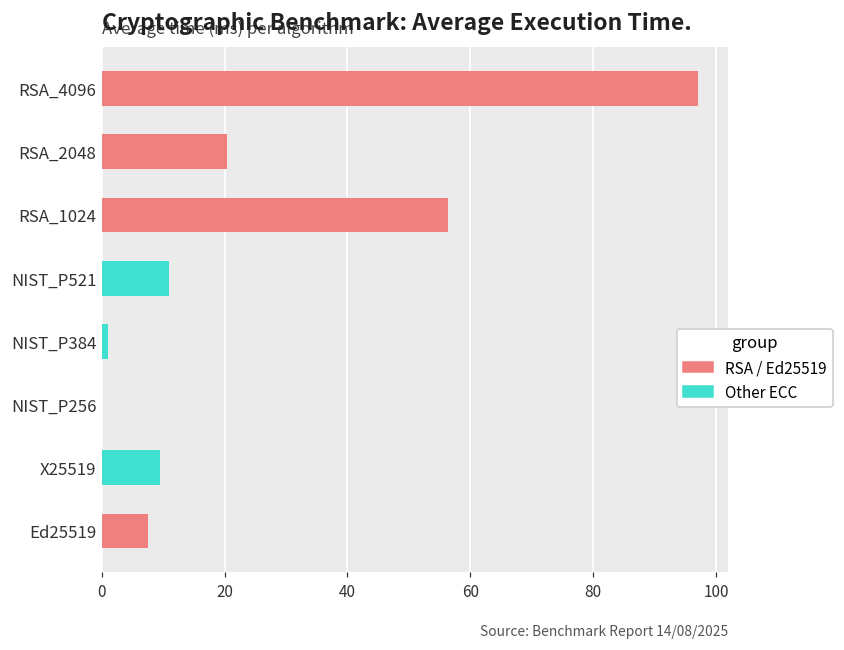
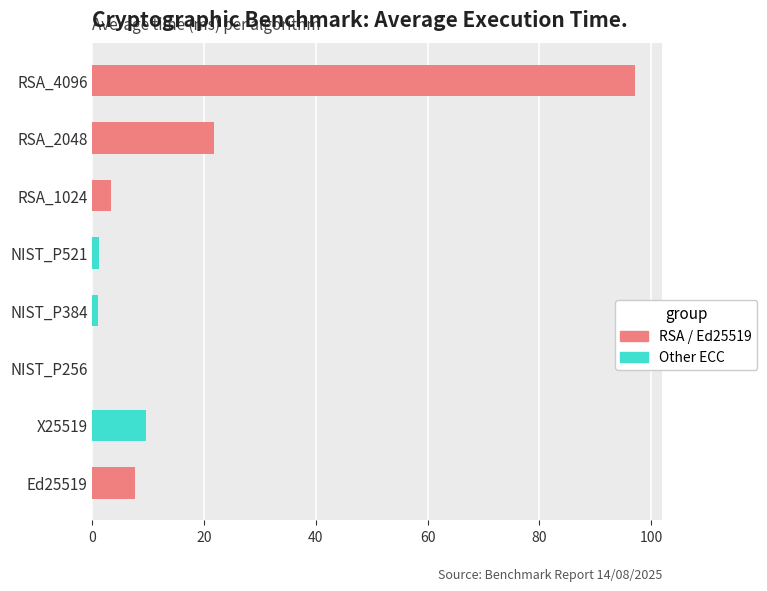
  {
    "RSA_4096": 97,
-   "RSA_2048": 20,
-   "RSA_1024": 56,
-   "NIST_P521": 11,
+   "RSA_2048": 22,
+   "RSA_1024": 3,
+   "NIST_P521": 1,
    "NIST_P384": 1,
    "NIST_P256": 0,
    "X25519": 10,
    "Ed25519": 8
  }
